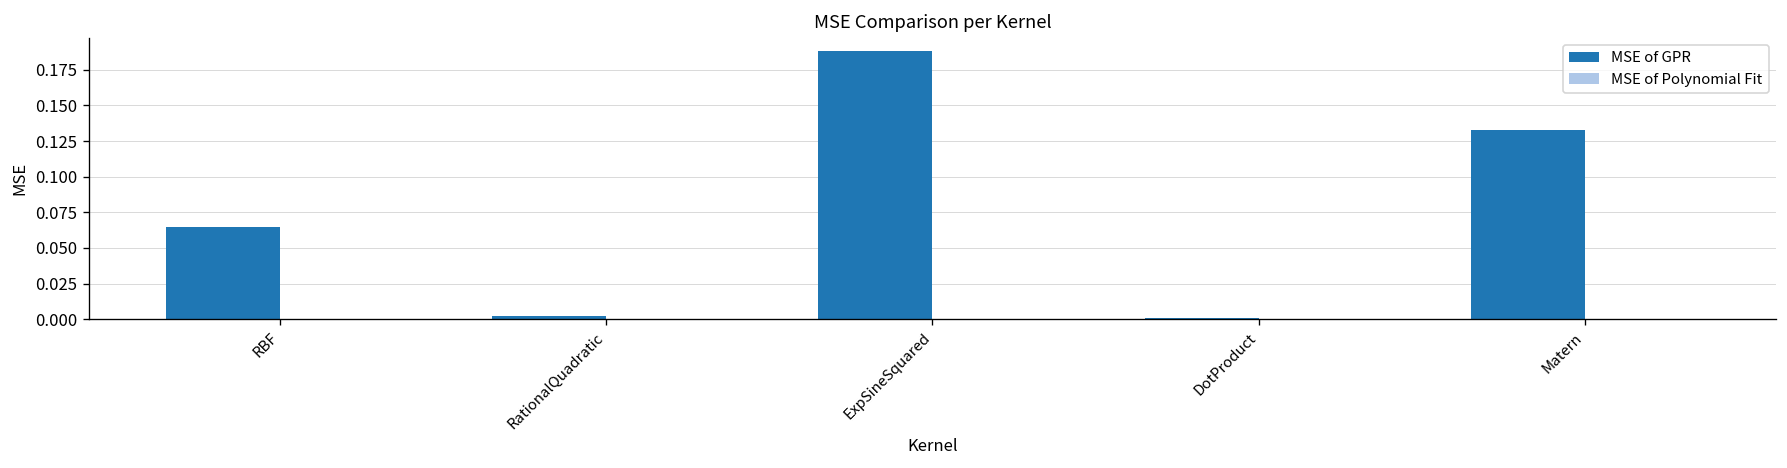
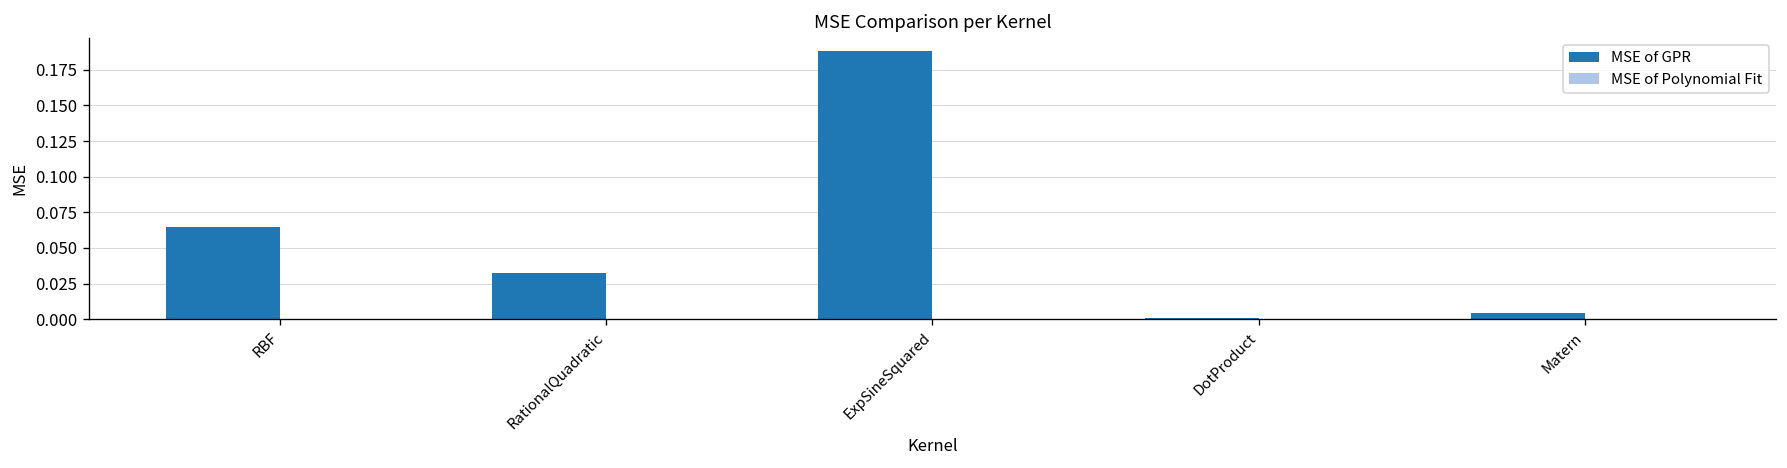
  {
    "MSE of GPR": {
      "RBF": 0.065,
-     "RationalQuadratic": 0.002,
+     "RationalQuadratic": 0.032,
      "ExpSineSquared": 0.188,
-     "Matern": 0.132
+     "Matern": 0.004
    }
  }
